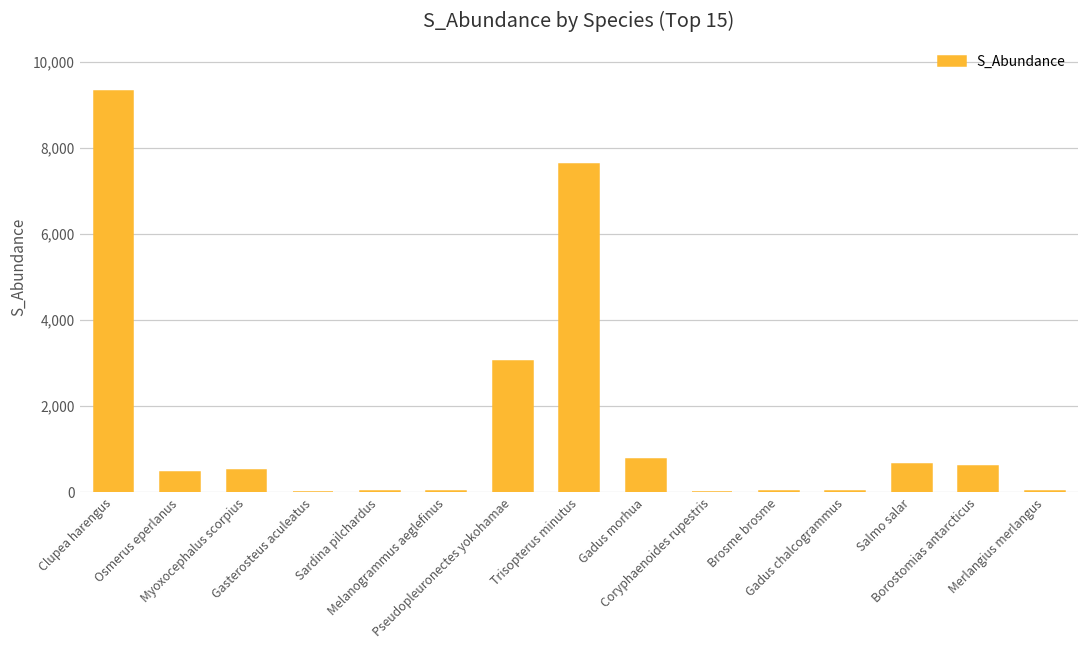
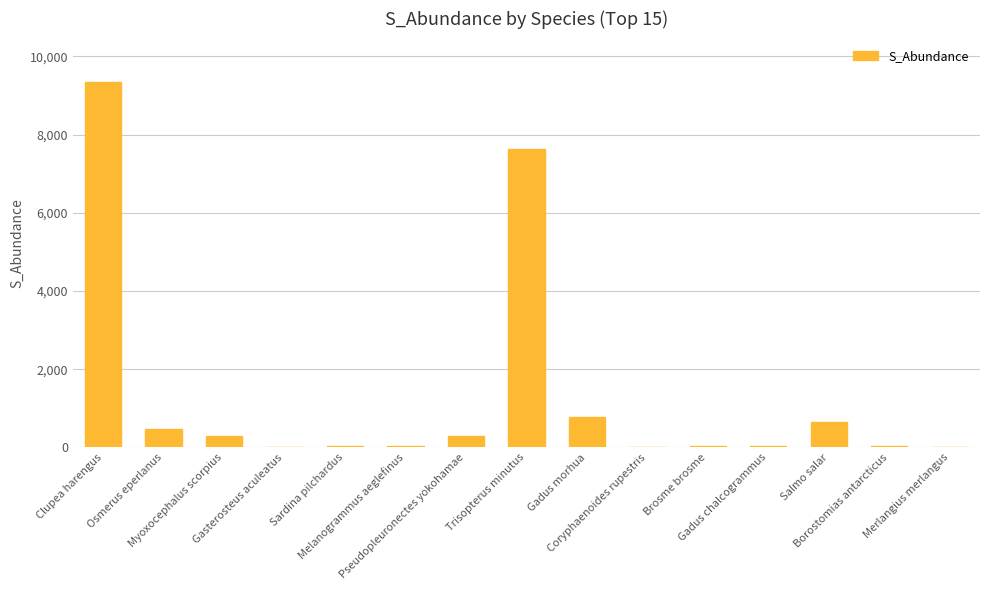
  {
    "Clupea harengus": "9,300",
    "Osmerus eperlanus": "500",
-   "Myoxocephalus scorpius": "500",
-   "Pseudopleuronectes yokohamae": "3,000",
+   "Myoxocephalus scorpius": "300",
+   "Pseudopleuronectes yokohamae": "300",
    "Trisopterus minutus": "7,600",
    "Gadus morhua": "800",
    "Salmo salar": "700",
-   "Borostomias antarcticus": "600"
+   "Borostomias antarcticus": "0"
  }
